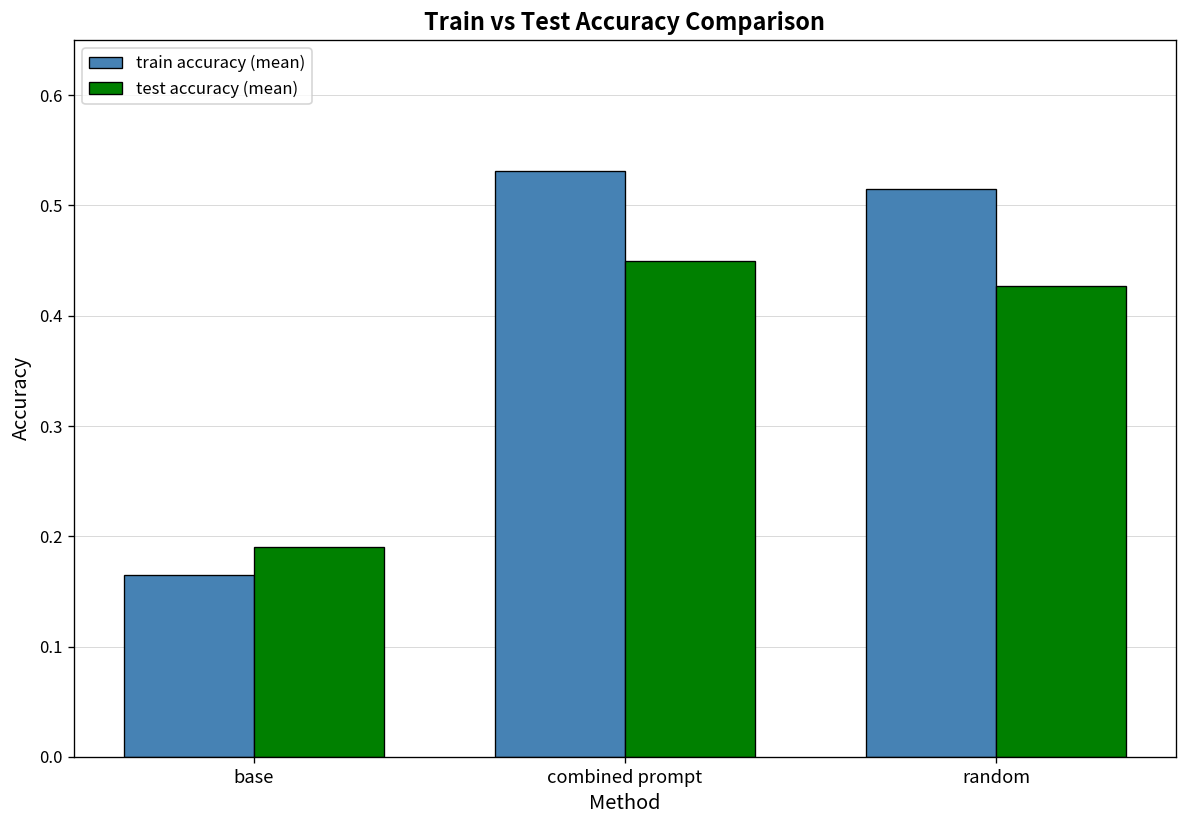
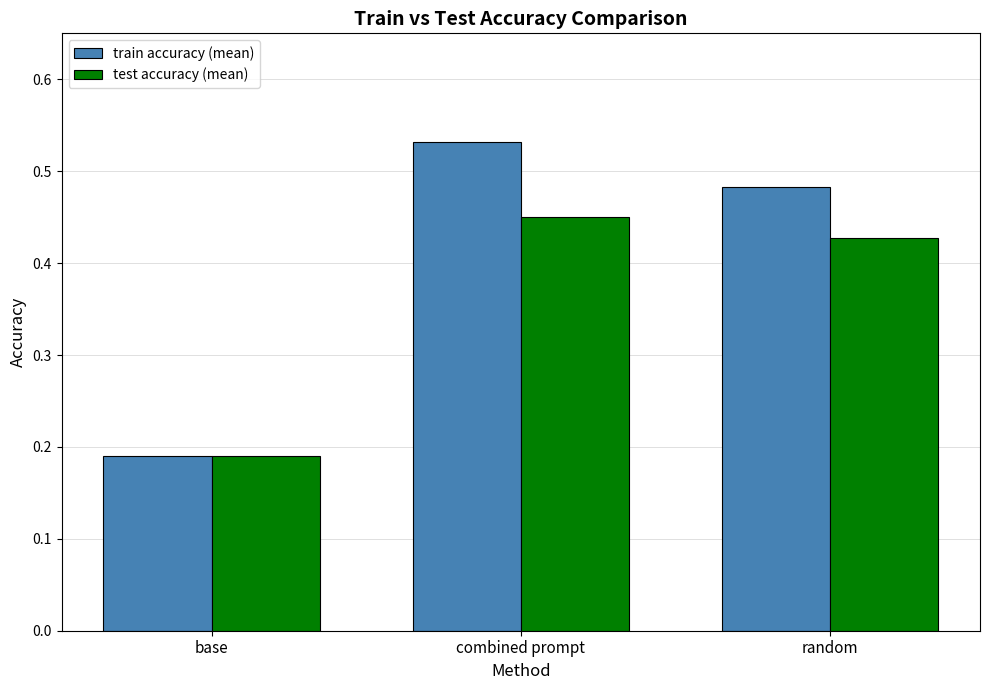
  {
    "train accuracy (mean)": {
-     "base": 0.17,
+     "base": 0.19,
      "combined prompt": 0.53,
-     "random": 0.52
+     "random": 0.48
    },
    "test accuracy (mean)": {
      "base": 0.19,
      "combined prompt": 0.45,
      "random": 0.43
    }
  }
